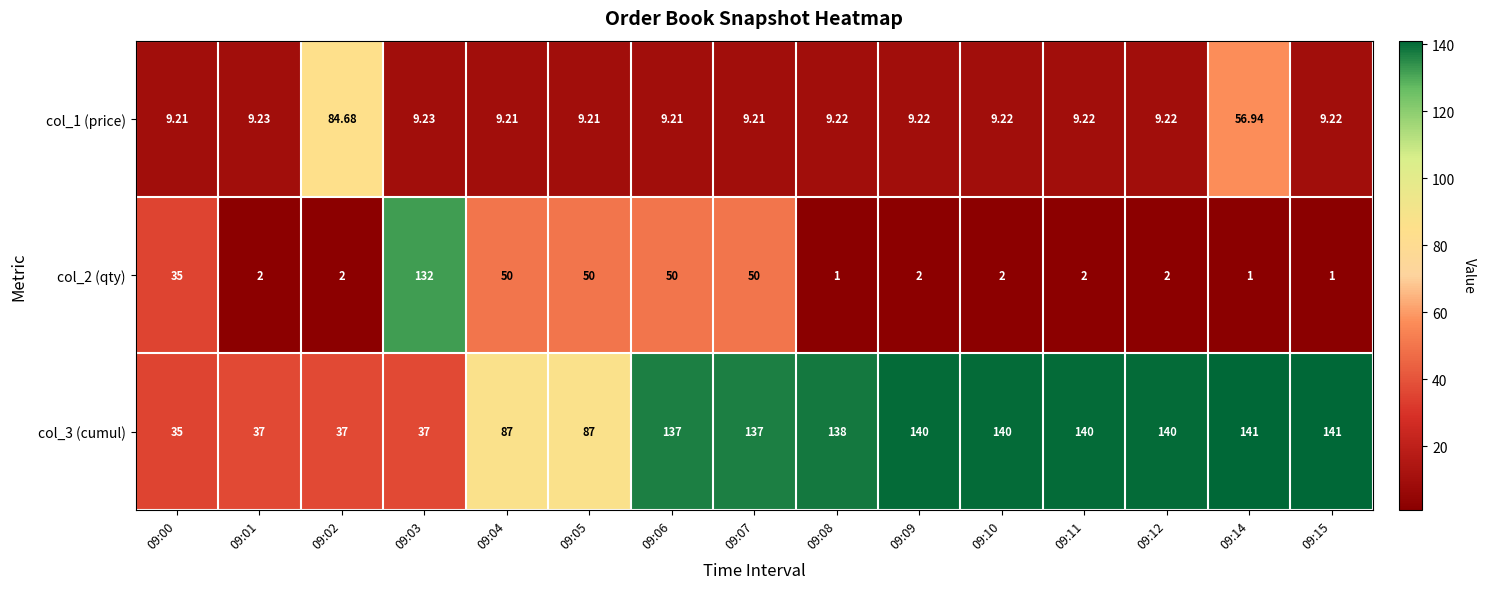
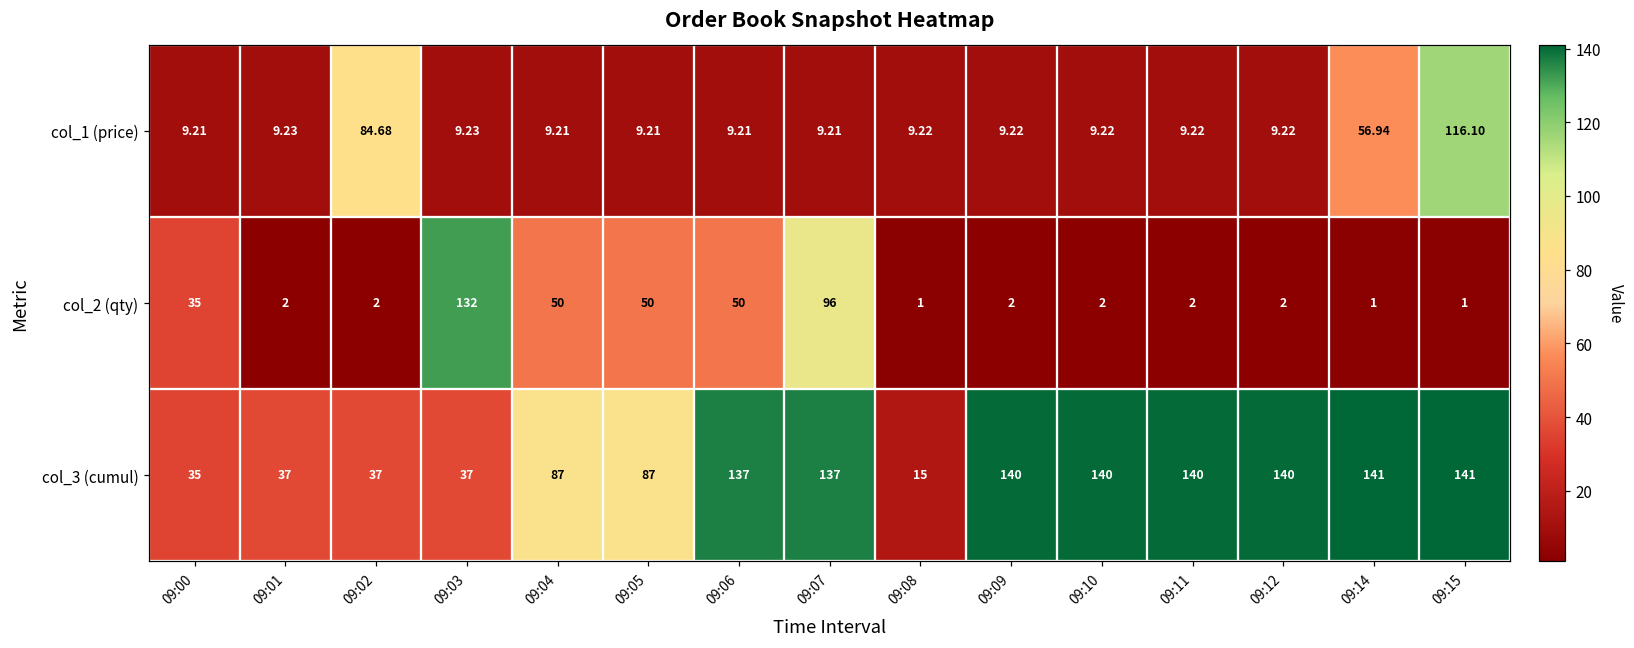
  {
    "col_1 (price)": {
      "09:00": 9.21,
      "09:01": 9.23,
      "09:02": 84.68,
      "09:03": 9.23,
      "09:04": 9.21,
      "09:05": 9.21,
      "09:06": 9.21,
      "09:07": 9.21,
      "09:08": 9.22,
      "09:09": 9.22,
      "09:10": 9.22,
      "09:11": 9.22,
      "09:12": 9.22,
      "09:14": 56.94,
-     "09:15": 9.22
+     "09:15": 116.10
    },
    "col_2 (qty)": {
      "09:00": 35,
      "09:01": 2,
      "09:02": 2,
      "09:03": 132,
      "09:04": 50,
      "09:05": 50,
      "09:06": 50,
-     "09:07": 50,
+     "09:07": 96,
      "09:08": 1,
      "09:09": 2,
      "09:10": 2,
      "09:11": 2,
      "09:12": 2,
      "09:14": 1,
      "09:15": 1
    },
    "col_3 (cumul)": {
      "09:00": 35,
      "09:01": 37,
      "09:02": 37,
      "09:03": 37,
      "09:04": 87,
      "09:05": 87,
      "09:06": 137,
      "09:07": 137,
-     "09:08": 138,
+     "09:08": 15,
      "09:09": 140,
      "09:10": 140,
      "09:11": 140,
      "09:12": 140,
      "09:14": 141,
      "09:15": 141
    }
  }
